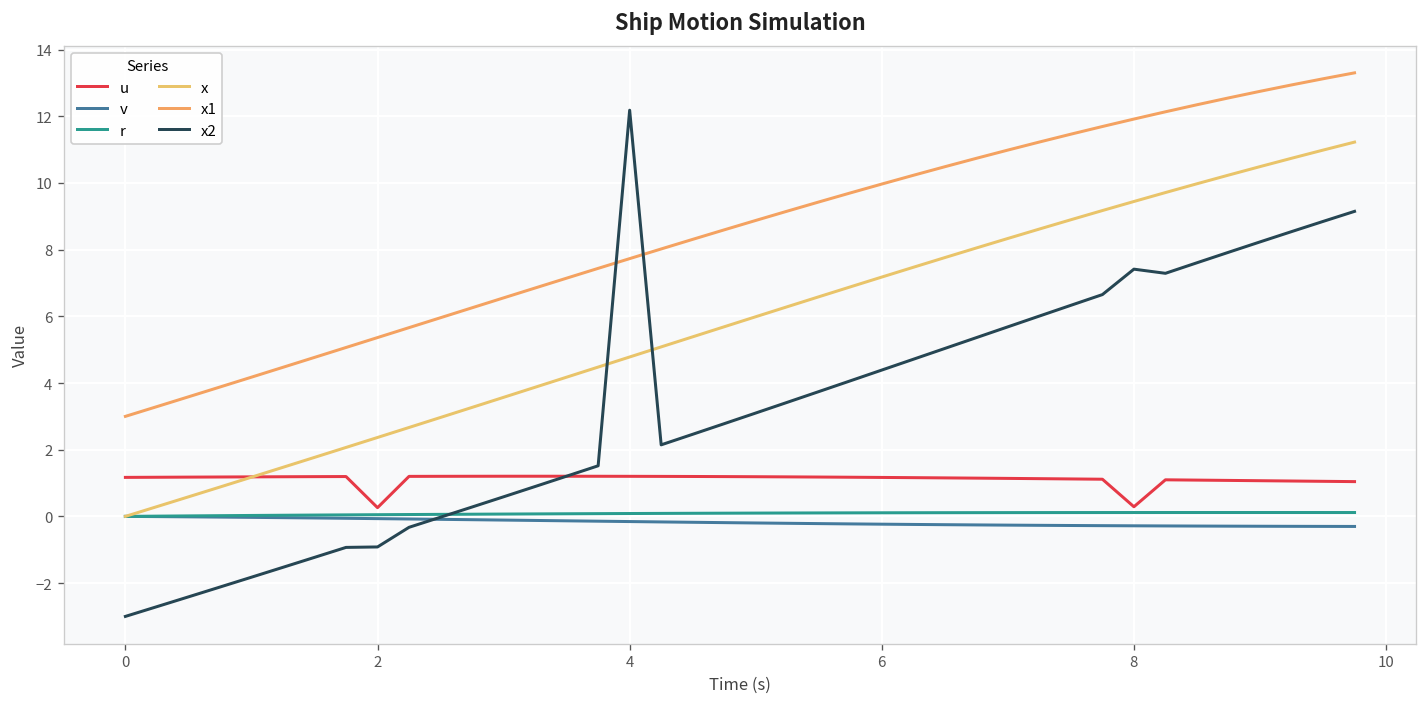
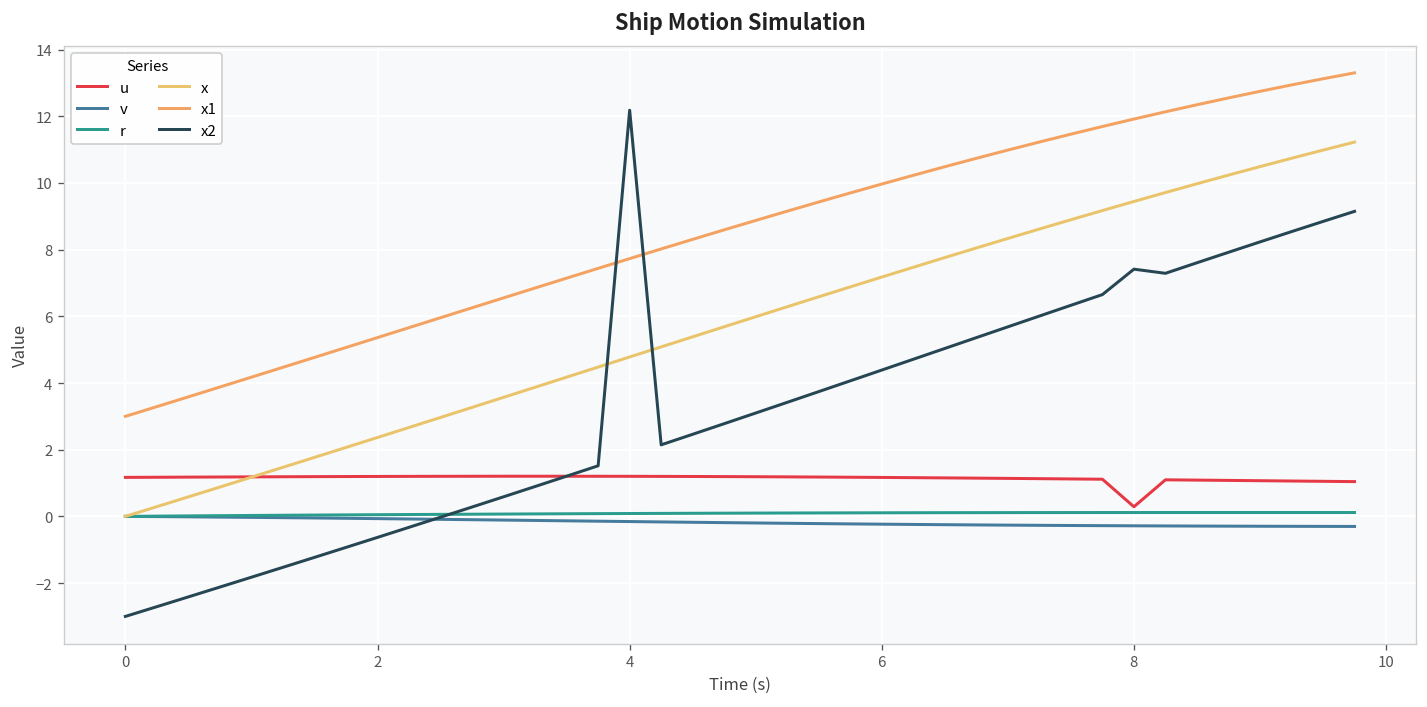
  {
    "u": {
      "0": 1.2,
-     "2": 0.3,
+     "2": 1.2,
      "4": 1.2,
      "6": 1.2,
      "8": 0.3
    },
    "x2": {
      "0": -3.0,
-     "2": -0.9,
+     "2": -0.6,
      "4": 12.2,
      "6": 4.4,
      "8": 7.4
    }
  }
